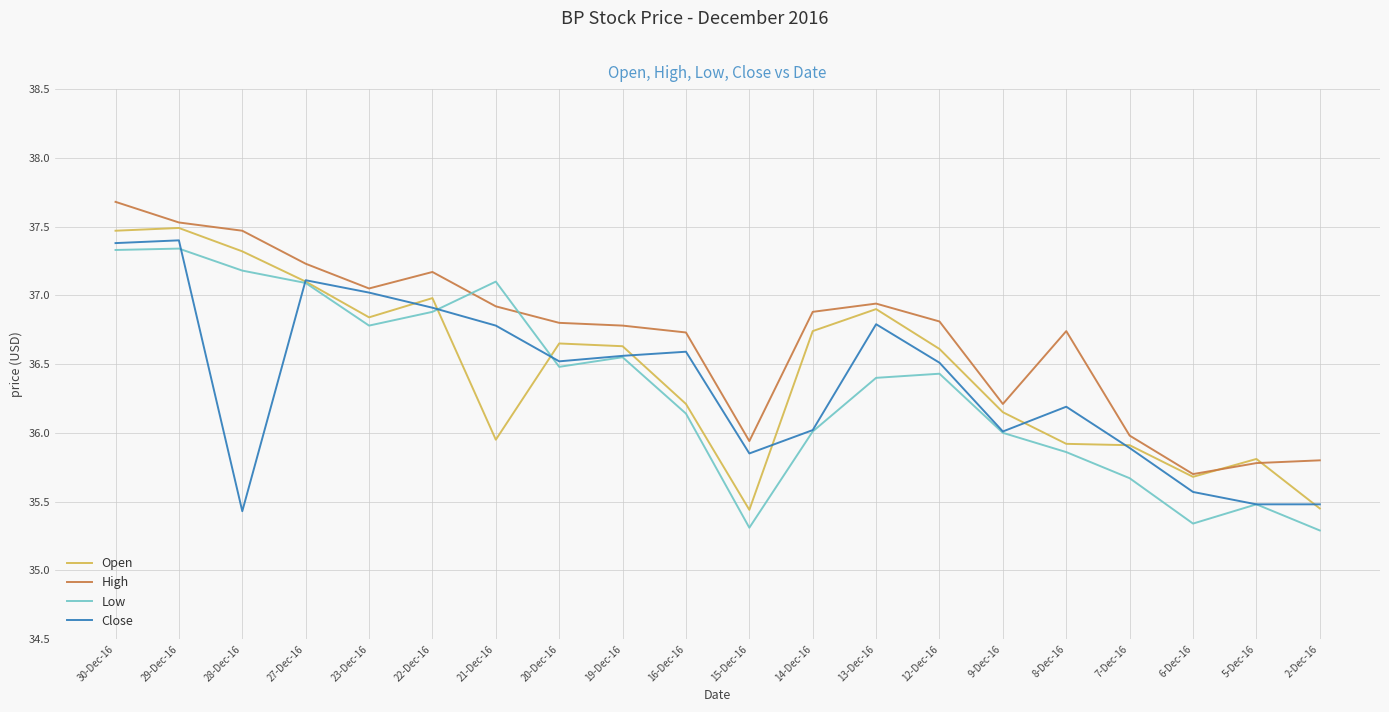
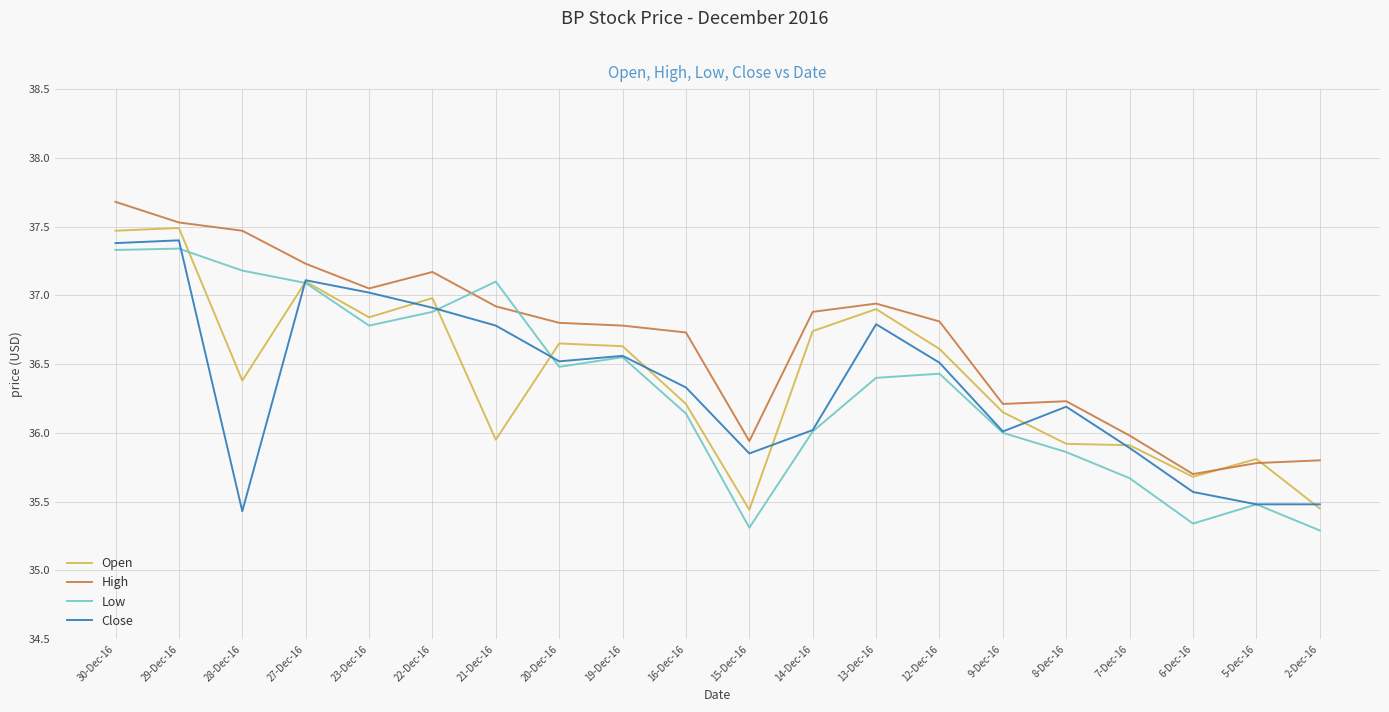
  {
    "Open": {
      "30-Dec-16": 37.47,
      "29-Dec-16": 37.49,
-     "28-Dec-16": 37.32,
+     "28-Dec-16": 36.38,
      "23-Dec-16": 36.84,
      "22-Dec-16": 36.98,
      "21-Dec-16": 35.95,
      "20-Dec-16": 36.65,
      "19-Dec-16": 36.63,
      "16-Dec-16": 36.21,
      "15-Dec-16": 35.44,
      "14-Dec-16": 36.74,
      "13-Dec-16": 36.90,
      "12-Dec-16": 36.61,
      "9-Dec-16": 36.15,
      "8-Dec-16": 35.92,
      "7-Dec-16": 35.91,
      "6-Dec-16": 35.68,
      "5-Dec-16": 35.81,
      "2-Dec-16": 35.45
    },
    "High": {
      "30-Dec-16": 37.68,
      "29-Dec-16": 37.53,
      "28-Dec-16": 37.47,
      "27-Dec-16": 37.23,
      "23-Dec-16": 37.05,
      "22-Dec-16": 37.17,
      "21-Dec-16": 36.92,
      "20-Dec-16": 36.80,
      "19-Dec-16": 36.78,
      "16-Dec-16": 36.73,
      "15-Dec-16": 35.94,
      "14-Dec-16": 36.88,
      "13-Dec-16": 36.94,
      "12-Dec-16": 36.81,
      "9-Dec-16": 36.21,
-     "8-Dec-16": 36.74,
+     "8-Dec-16": 36.23,
      "7-Dec-16": 35.98,
      "6-Dec-16": 35.70,
      "5-Dec-16": 35.78,
      "2-Dec-16": 35.80
    },
    "Low": {
      "30-Dec-16": 37.33,
      "29-Dec-16": 37.34,
      "28-Dec-16": 37.18,
      "23-Dec-16": 36.78,
      "22-Dec-16": 36.88,
      "21-Dec-16": 37.10,
      "20-Dec-16": 36.48,
      "16-Dec-16": 36.14,
      "15-Dec-16": 35.31,
      "13-Dec-16": 36.40,
      "12-Dec-16": 36.43,
      "8-Dec-16": 35.86,
      "7-Dec-16": 35.67,
      "6-Dec-16": 35.34,
      "2-Dec-16": 35.29
    },
    "Close": {
      "30-Dec-16": 37.38,
      "29-Dec-16": 37.40,
      "28-Dec-16": 35.43,
      "23-Dec-16": 37.02,
      "22-Dec-16": 36.91,
      "21-Dec-16": 36.78,
      "20-Dec-16": 36.52,
-     "16-Dec-16": 36.59,
+     "16-Dec-16": 36.33,
      "15-Dec-16": 35.85,
      "13-Dec-16": 36.79,
      "12-Dec-16": 36.51,
      "8-Dec-16": 36.19,
      "7-Dec-16": 35.89,
      "6-Dec-16": 35.57,
      "2-Dec-16": 35.48
    }
  }
